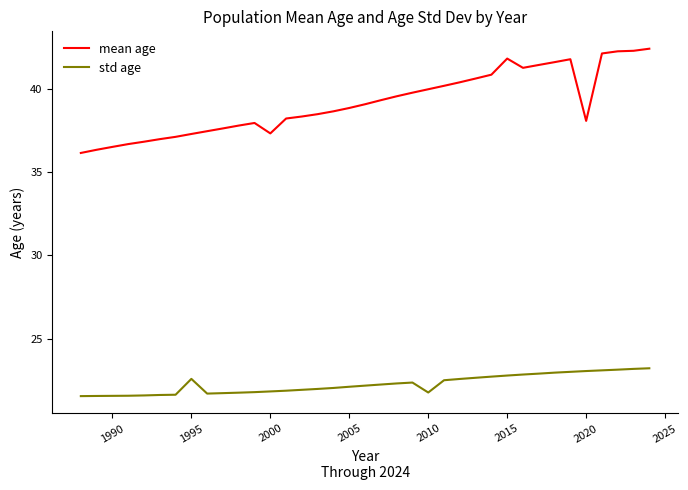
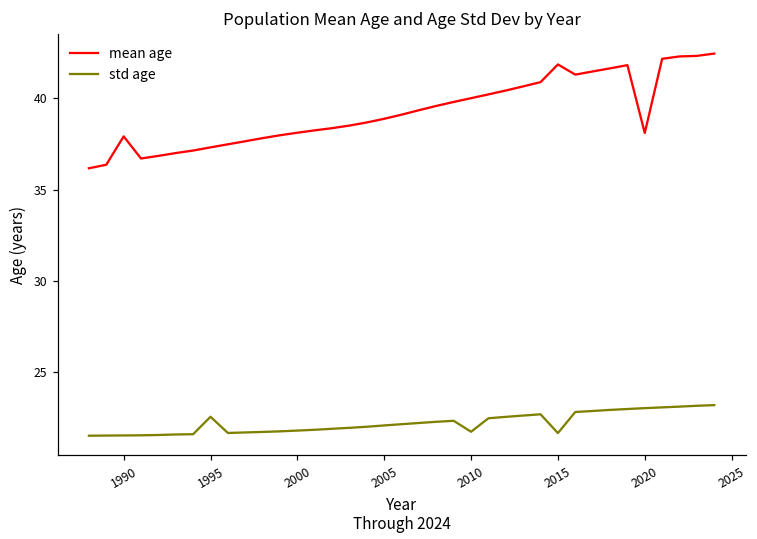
  {
    "mean age": {
-     "1990": 36.5,
+     "1990": 37.9,
      "1995": 37.3,
-     "2000": 37.3,
+     "2000": 38.1,
      "2005": 38.9,
      "2010": 40.0,
      "2015": 41.9,
      "2020": 38.1
    },
    "std age": {
      "1990": 21.6,
      "1995": 22.6,
      "2000": 21.8,
      "2005": 22.1,
      "2010": 21.8,
-     "2015": 22.8,
+     "2015": 21.7,
      "2020": 23.0
    }
  }
